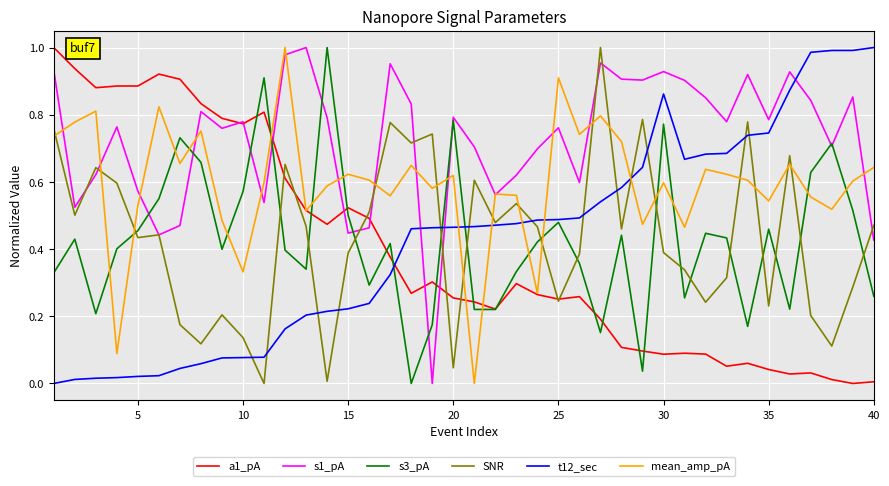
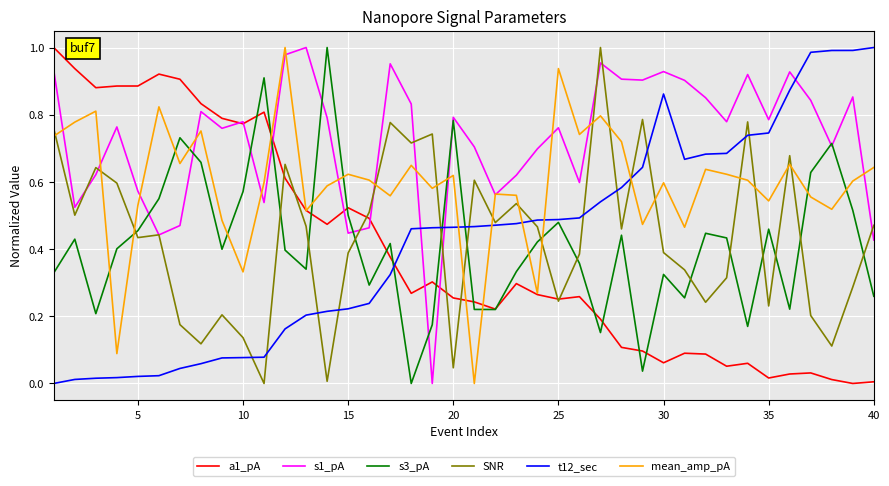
  {
    "a1_pA": {
      "5": 0.89,
      "15": 0.52,
      "20": 0.25,
-     "30": 0.09,
-     "35": 0.04,
+     "30": 0.06,
+     "35": 0.02,
      "40": 0.00
    },
    "s1_pA": {
      "5": 0.57,
      "15": 0.45,
      "20": 0.79,
      "25": 0.76,
      "30": 0.93,
      "35": 0.79,
      "40": 0.43
    },
    "s3_pA": {
      "5": 0.45,
      "10": 0.57,
      "15": 0.50,
      "20": 0.78,
      "25": 0.48,
-     "30": 0.77,
+     "30": 0.32,
      "35": 0.46,
      "40": 0.26
    },
    "SNR": {
      "5": 0.43,
      "10": 0.14,
      "15": 0.39,
      "20": 0.05,
      "30": 0.39,
      "35": 0.23,
      "40": 0.47
    },
    "t12_sec": {
      "5": 0.02,
      "10": 0.08,
      "15": 0.22,
      "20": 0.46,
      "25": 0.49,
      "30": 0.86,
      "35": 0.75,
      "40": 1.00
    },
    "mean_amp_pA": {
      "5": 0.53,
      "10": 0.33,
      "15": 0.62,
      "20": 0.62,
-     "25": 0.91,
+     "25": 0.94,
      "30": 0.60,
      "35": 0.54,
      "40": 0.64
    }
  }
